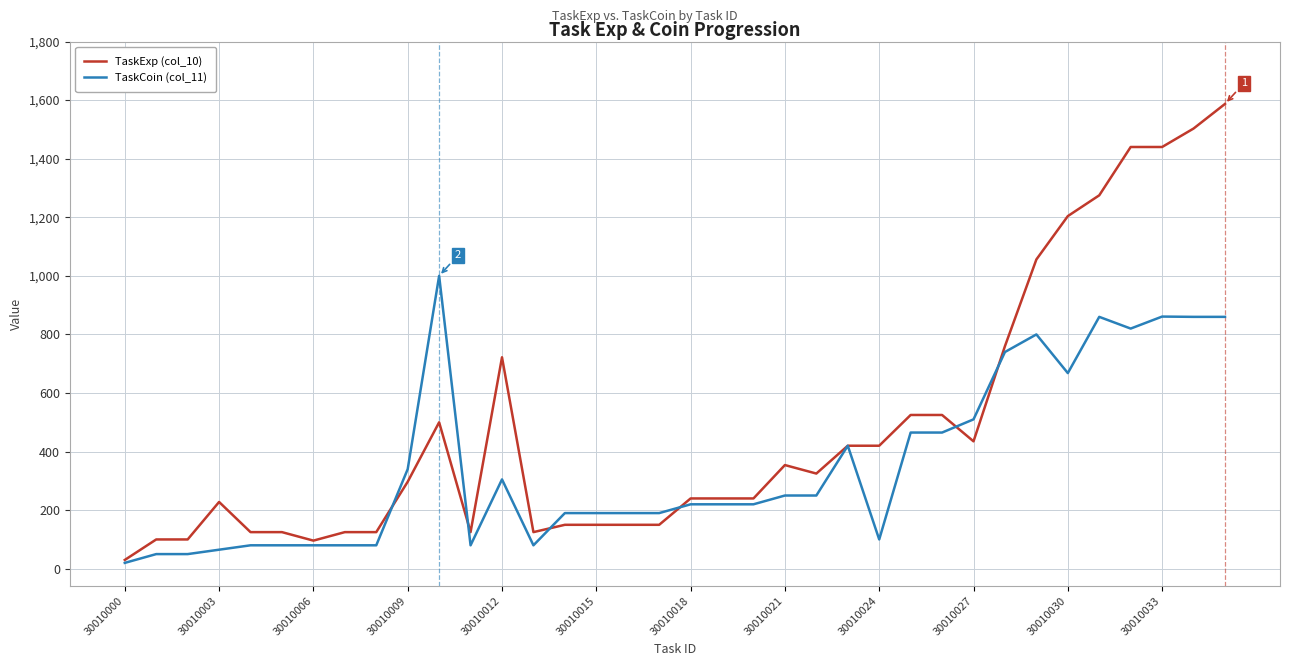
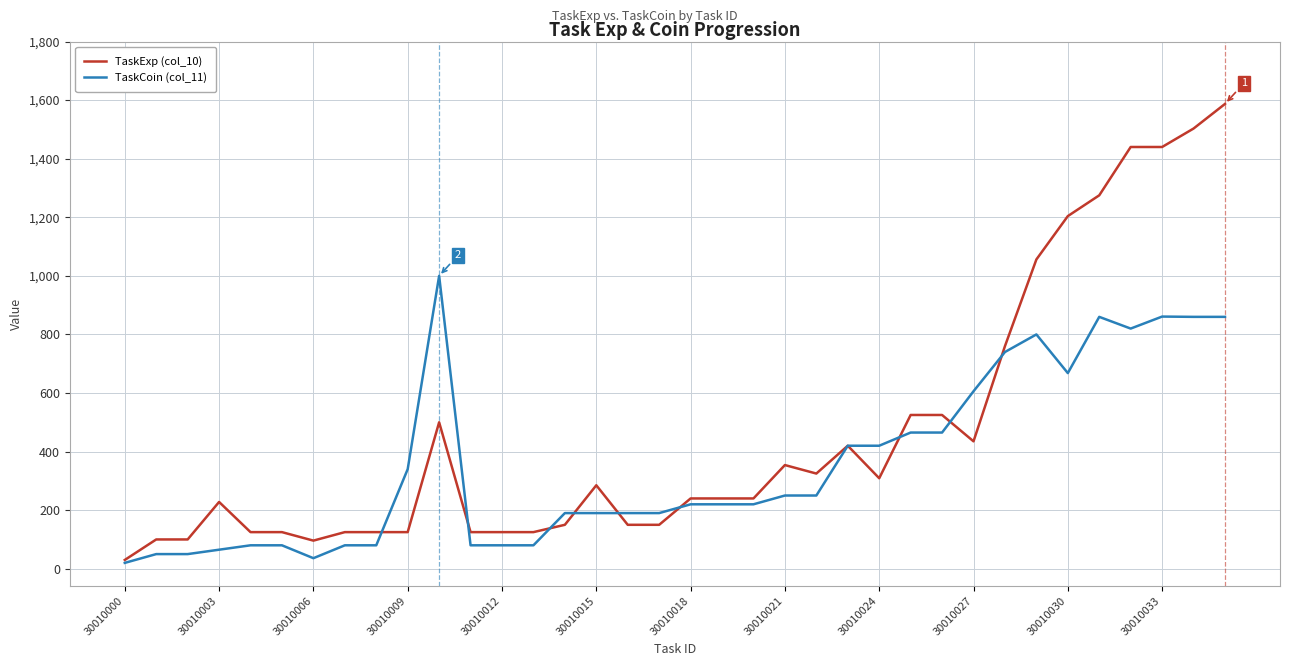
  {
    "TaskExp (col_10)": {
      "30010000": "30",
      "30010003": "230",
      "30010006": "100",
-     "30010009": "300",
-     "30010012": "720",
-     "30010015": "150",
+     "30010009": "130",
+     "30010012": "130",
+     "30010015": "290",
      "30010018": "240",
      "30010021": "350",
-     "30010024": "420",
+     "30010024": "310",
      "30010027": "440",
      "30010030": "1,200",
      "30010033": "1,440"
    },
    "TaskCoin (col_11)": {
      "30010000": "20",
      "30010003": "70",
-     "30010006": "80",
+     "30010006": "40",
      "30010009": "340",
-     "30010012": "310",
+     "30010012": "80",
      "30010015": "190",
      "30010018": "220",
      "30010021": "250",
-     "30010024": "100",
-     "30010027": "510",
+     "30010024": "420",
+     "30010027": "610",
      "30010030": "670",
      "30010033": "860"
    }
  }
